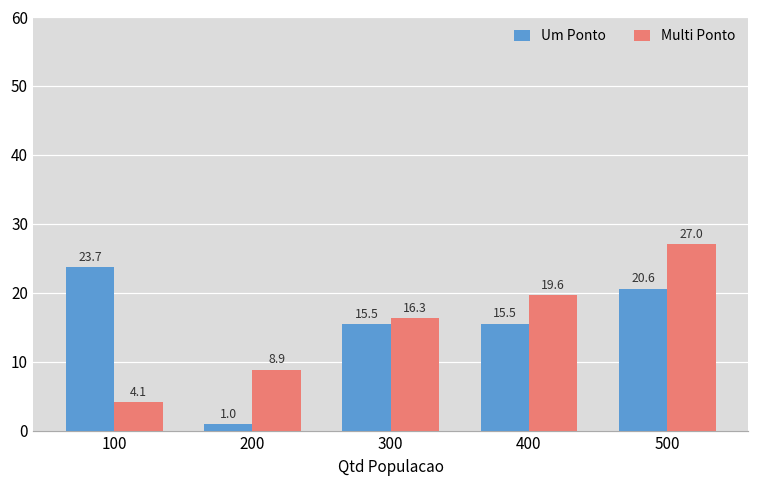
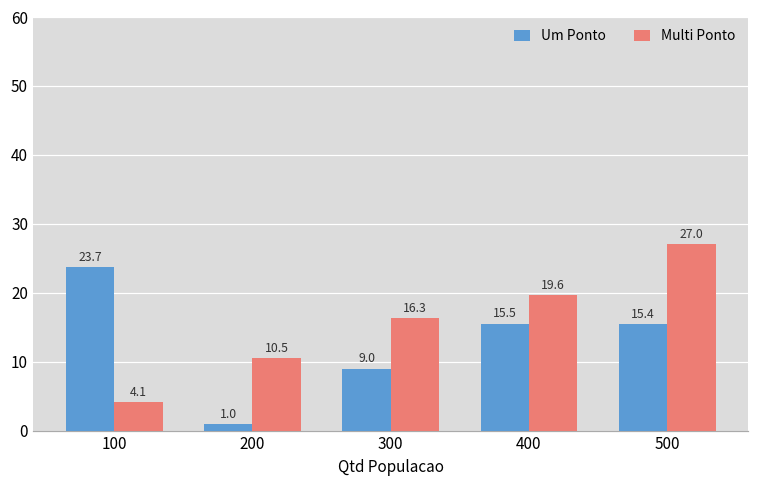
  {
    "Um Ponto": {
      "100": 23.7,
      "200": 1.0,
-     "300": 15.5,
+     "300": 9.0,
      "400": 15.5,
-     "500": 20.6
+     "500": 15.4
    },
    "Multi Ponto": {
      "100": 4.1,
-     "200": 8.9,
+     "200": 10.5,
      "300": 16.3,
      "400": 19.6,
      "500": 27.0
    }
  }
